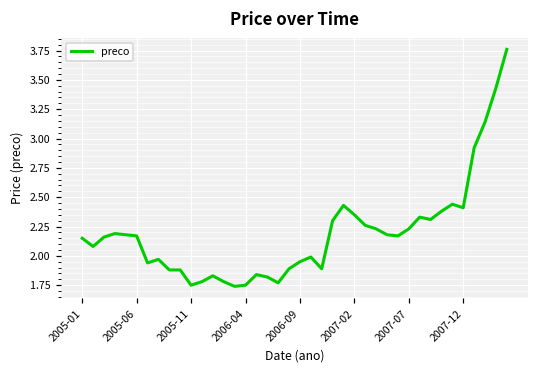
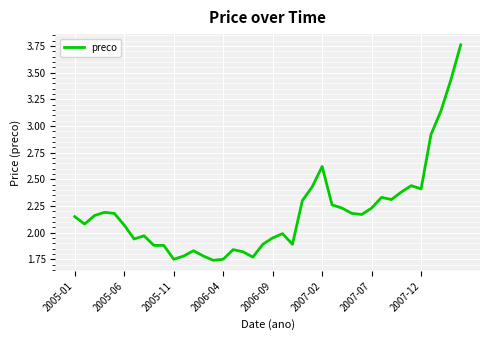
  {
    "2005-01": 2.15,
-   "2005-06": 2.17,
+   "2005-06": 2.07,
    "2005-11": 1.75,
    "2006-04": 1.75,
    "2006-09": 1.95,
-   "2007-02": 2.35,
+   "2007-02": 2.62,
    "2007-07": 2.23,
    "2007-12": 2.41
  }
